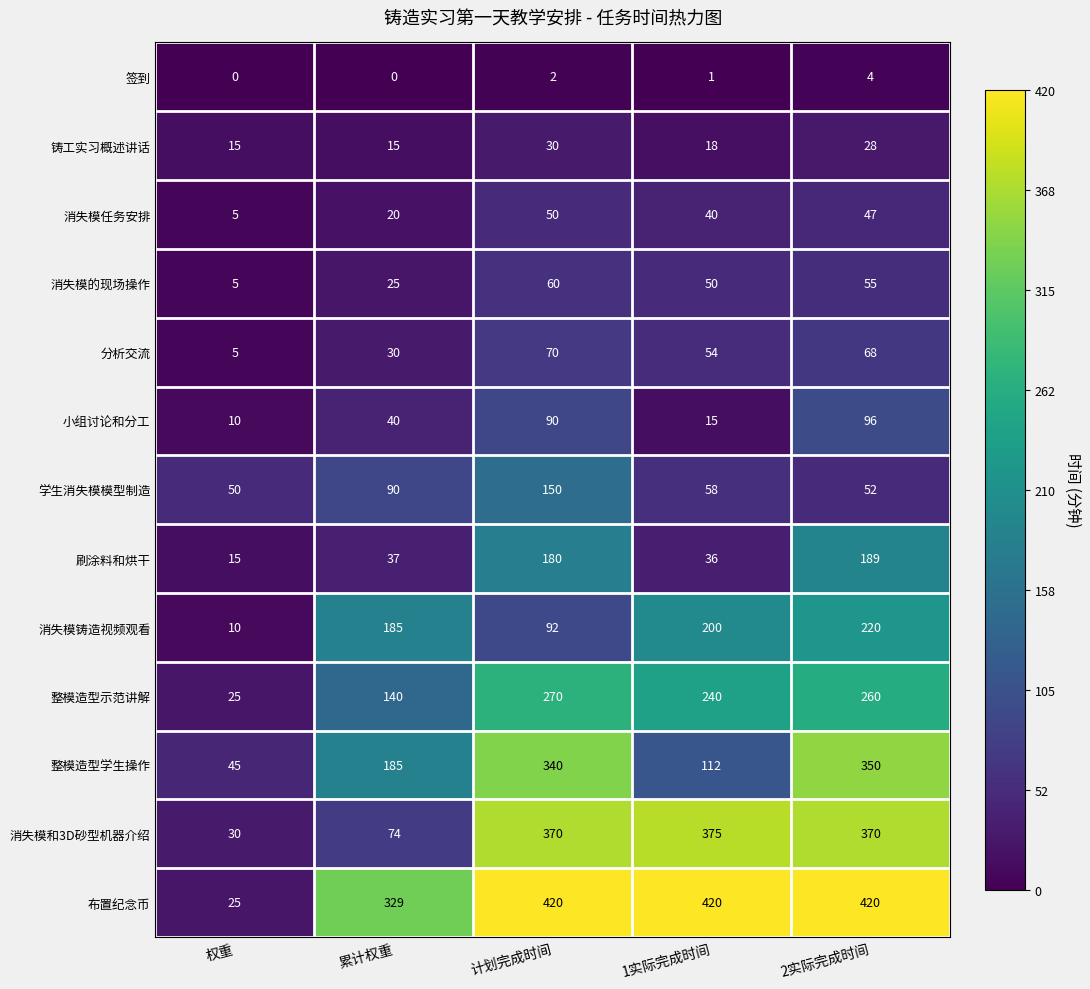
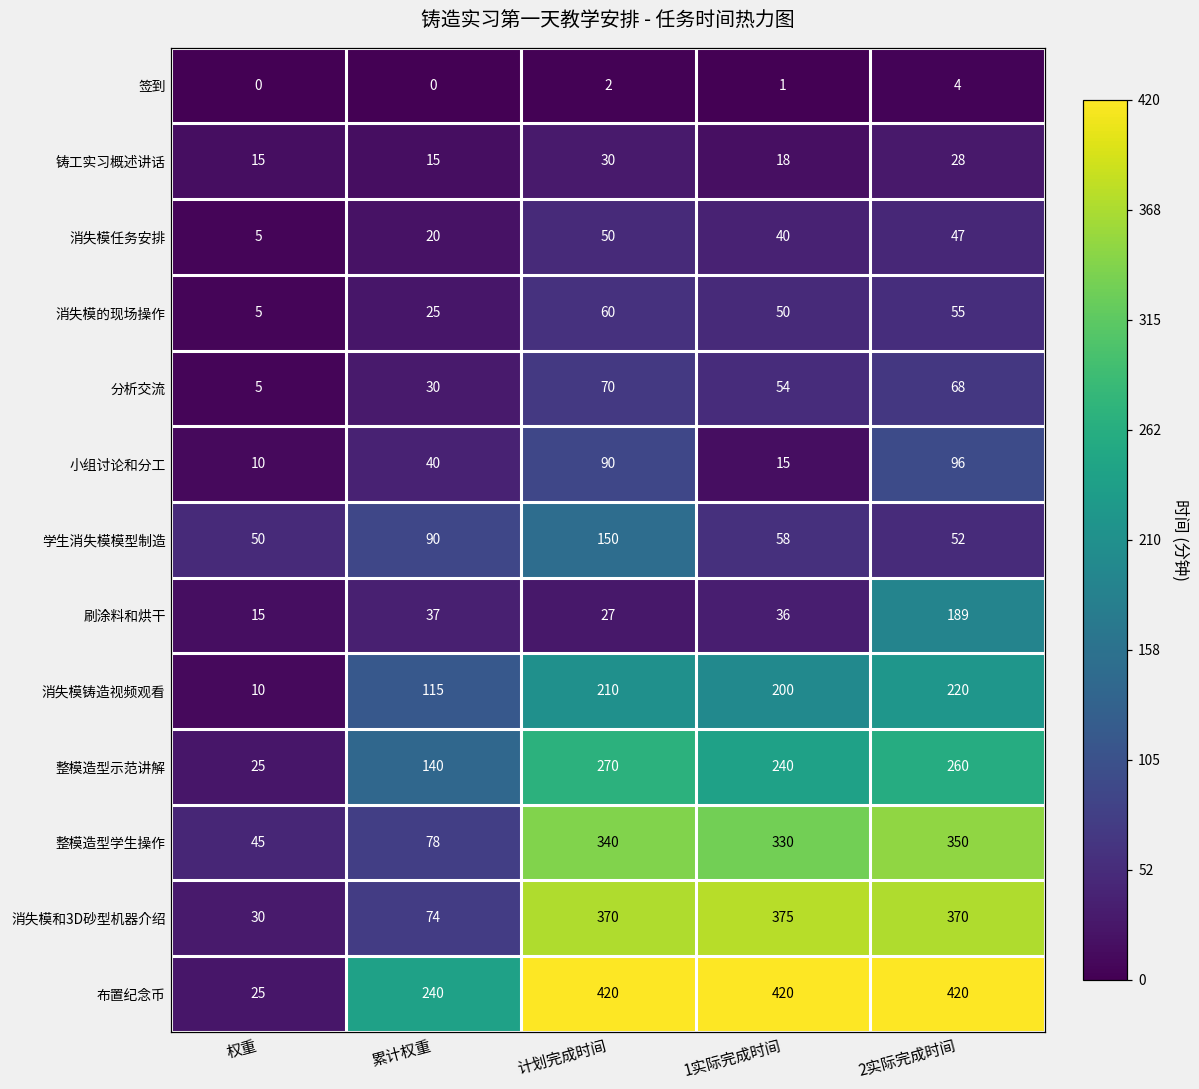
  {
    "签到": {
      "权重": 0,
      "累计权重": 0,
      "计划完成时间": 2,
      "1实际完成时间": 1,
      "2实际完成时间": 4
    },
    "铸工实习概述讲话": {
      "权重": 15,
      "累计权重": 15,
      "计划完成时间": 30,
      "1实际完成时间": 18,
      "2实际完成时间": 28
    },
    "消失模任务安排": {
      "权重": 5,
      "累计权重": 20,
      "计划完成时间": 50,
      "1实际完成时间": 40,
      "2实际完成时间": 47
    },
    "消失模的现场操作": {
      "权重": 5,
      "累计权重": 25,
      "计划完成时间": 60,
      "1实际完成时间": 50,
      "2实际完成时间": 55
    },
    "分析交流": {
      "权重": 5,
      "累计权重": 30,
      "计划完成时间": 70,
      "1实际完成时间": 54,
      "2实际完成时间": 68
    },
    "小组讨论和分工": {
      "权重": 10,
      "累计权重": 40,
      "计划完成时间": 90,
      "1实际完成时间": 15,
      "2实际完成时间": 96
    },
    "学生消失模模型制造": {
      "权重": 50,
      "累计权重": 90,
      "计划完成时间": 150,
      "1实际完成时间": 58,
      "2实际完成时间": 52
    },
    "刷涂料和烘干": {
      "权重": 15,
      "累计权重": 37,
-     "计划完成时间": 180,
+     "计划完成时间": 27,
      "1实际完成时间": 36,
      "2实际完成时间": 189
    },
    "消失模铸造视频观看": {
      "权重": 10,
-     "累计权重": 185,
-     "计划完成时间": 92,
+     "累计权重": 115,
+     "计划完成时间": 210,
      "1实际完成时间": 200,
      "2实际完成时间": 220
    },
    "整模造型示范讲解": {
      "权重": 25,
      "累计权重": 140,
      "计划完成时间": 270,
      "1实际完成时间": 240,
      "2实际完成时间": 260
    },
    "整模造型学生操作": {
      "权重": 45,
-     "累计权重": 185,
+     "累计权重": 78,
      "计划完成时间": 340,
-     "1实际完成时间": 112,
+     "1实际完成时间": 330,
      "2实际完成时间": 350
    },
    "消失模和3D砂型机器介绍": {
      "权重": 30,
      "累计权重": 74,
      "计划完成时间": 370,
      "1实际完成时间": 375,
      "2实际完成时间": 370
    },
    "布置纪念币": {
      "权重": 25,
-     "累计权重": 329,
+     "累计权重": 240,
      "计划完成时间": 420,
      "1实际完成时间": 420,
      "2实际完成时间": 420
    }
  }
